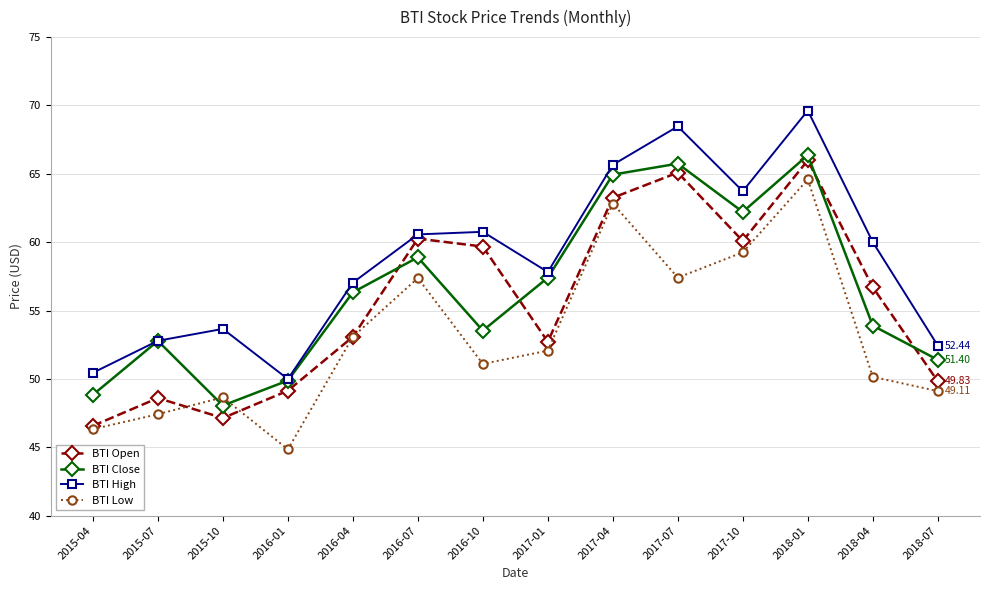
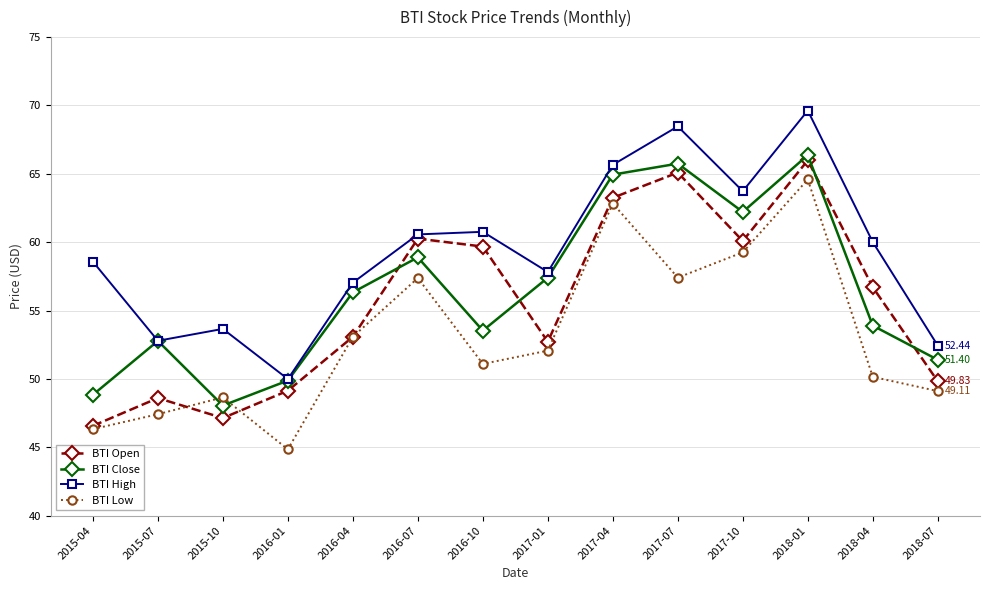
  {
    "BTI Open": {
      "2018-07": 49.83
    },
    "BTI Close": {
      "2018-07": 51.40
    },
    "BTI High": {
-     "2015-04": 50.5,
+     "2015-04": 58.6,
      "2015-10": 53.7,
      "2016-04": 57.0,
      "2016-07": 60.6,
      "2016-10": 60.8,
      "2017-01": 57.8,
      "2017-04": 65.7,
      "2017-07": 68.5,
      "2017-10": 63.7,
      "2018-01": 69.6,
      "2018-04": 60.0
    },
    "BTI Low": {
      "2018-07": 49.11
    }
  }
